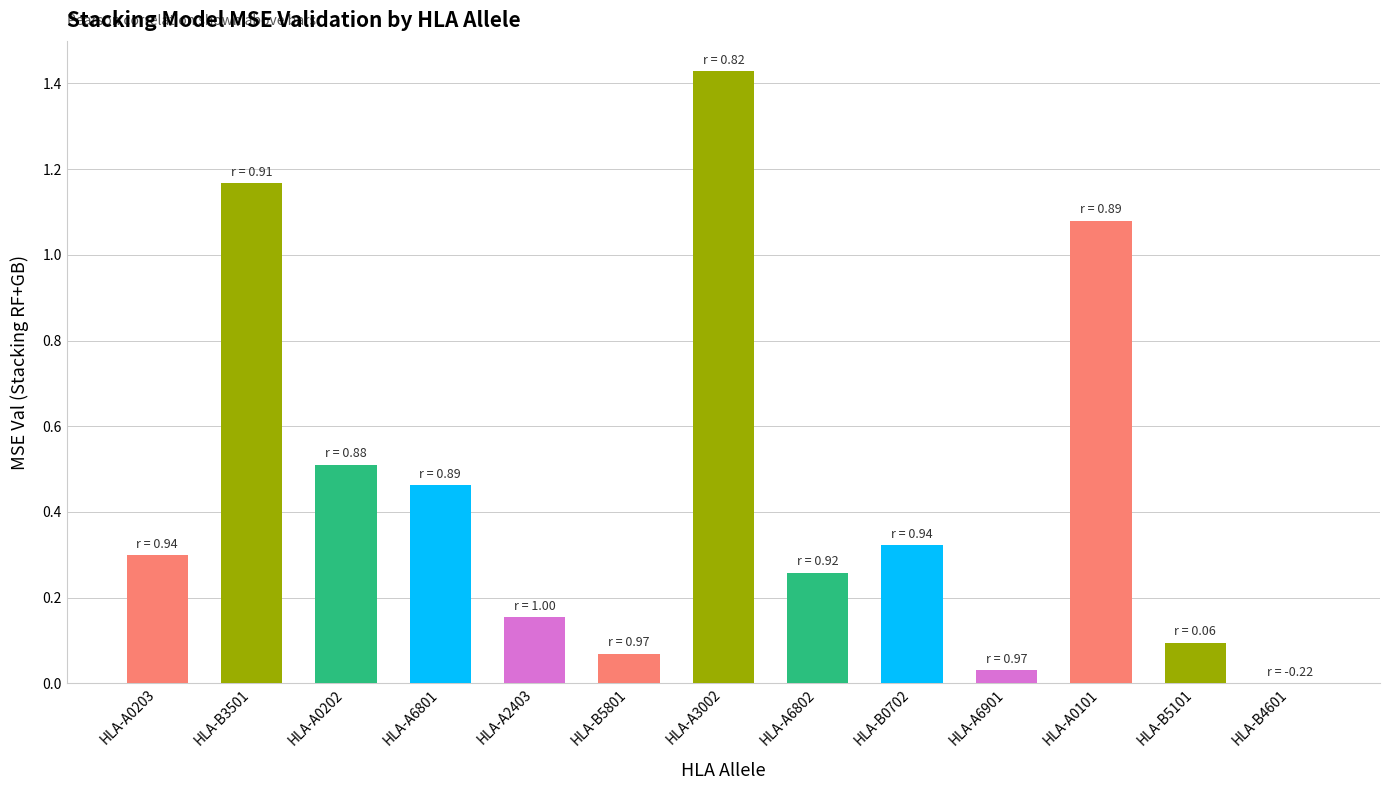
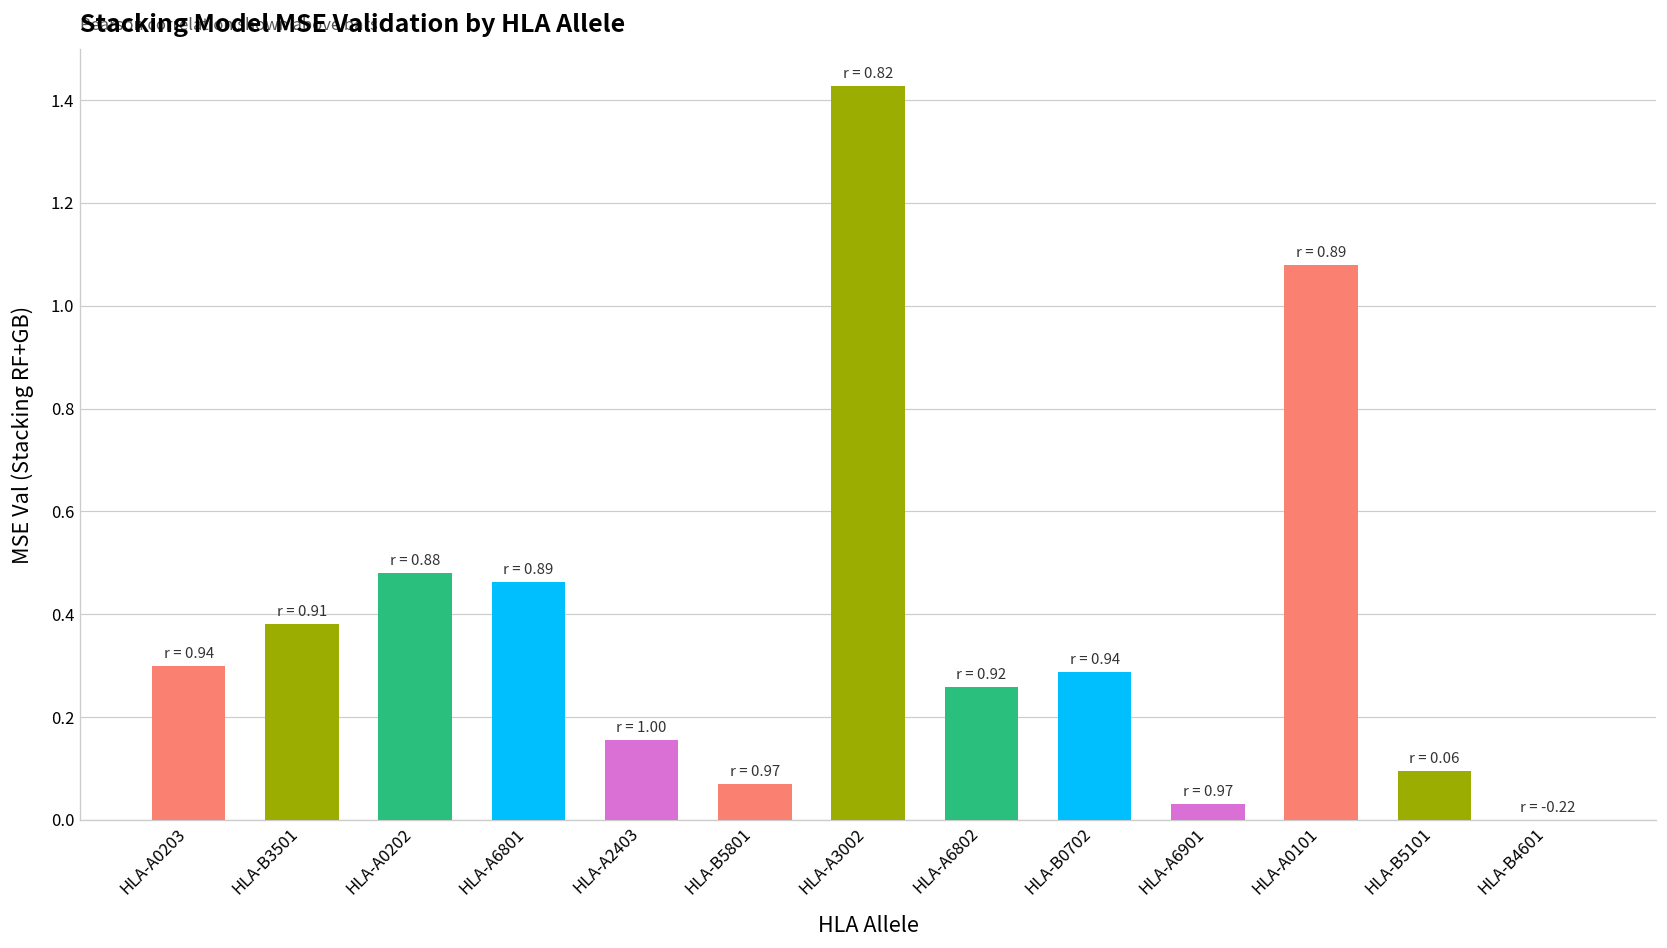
  {
-   "HLA-B3501": 1.17,
-   "HLA-A0202": 0.51,
-   "HLA-B0702": 0.32
+   "HLA-B3501": 0.38,
+   "HLA-A0202": 0.48,
+   "HLA-B0702": 0.29
  }
